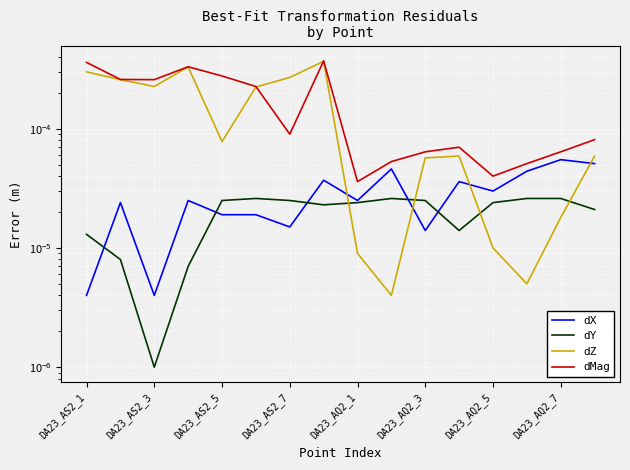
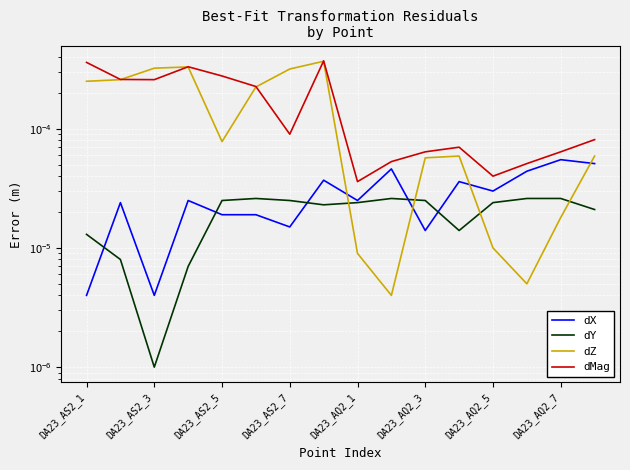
  {
    "dX": {
      "DA23_AS2_1": 0.0000040,
      "DA23_AS2_3": 0.0000040,
      "DA23_AS2_5": 0.000019,
      "DA23_AS2_7": 0.000015,
      "DA23_AQ2_3": 0.000014,
      "DA23_AQ2_5": 0.00003,
      "DA23_AQ2_7": 0.00006
    },
    "dY": {
      "DA23_AS2_1": 0.000013,
      "DA23_AS2_3": 0.0000010,
      "DA23_AS2_5": 0.000025,
      "DA23_AS2_7": 0.000025,
      "DA23_AQ2_3": 0.000025,
      "DA23_AQ2_5": 0.000024,
      "DA23_AQ2_7": 0.000026
    },
    "dZ": {
-     "DA23_AS2_1": 0.00030,
-     "DA23_AS2_3": 0.00023,
+     "DA23_AS2_1": 0.00025,
+     "DA23_AS2_3": 0.00032,
      "DA23_AS2_5": 0.00008,
-     "DA23_AS2_7": 0.00027,
+     "DA23_AS2_7": 0.00032,
      "DA23_AQ2_1": 0.000009,
      "DA23_AQ2_3": 0.00006,
      "DA23_AQ2_5": 0.00001,
      "DA23_AQ2_7": 0.000018
    },
    "dMag": {
      "DA23_AS2_1": 0.00036,
      "DA23_AS2_3": 0.00026,
      "DA23_AS2_5": 0.00028,
      "DA23_AS2_7": 0.00009,
      "DA23_AQ2_1": 0.000036,
      "DA23_AQ2_3": 0.00006,
      "DA23_AQ2_5": 0.00004,
      "DA23_AQ2_7": 0.00006
    }
  }
